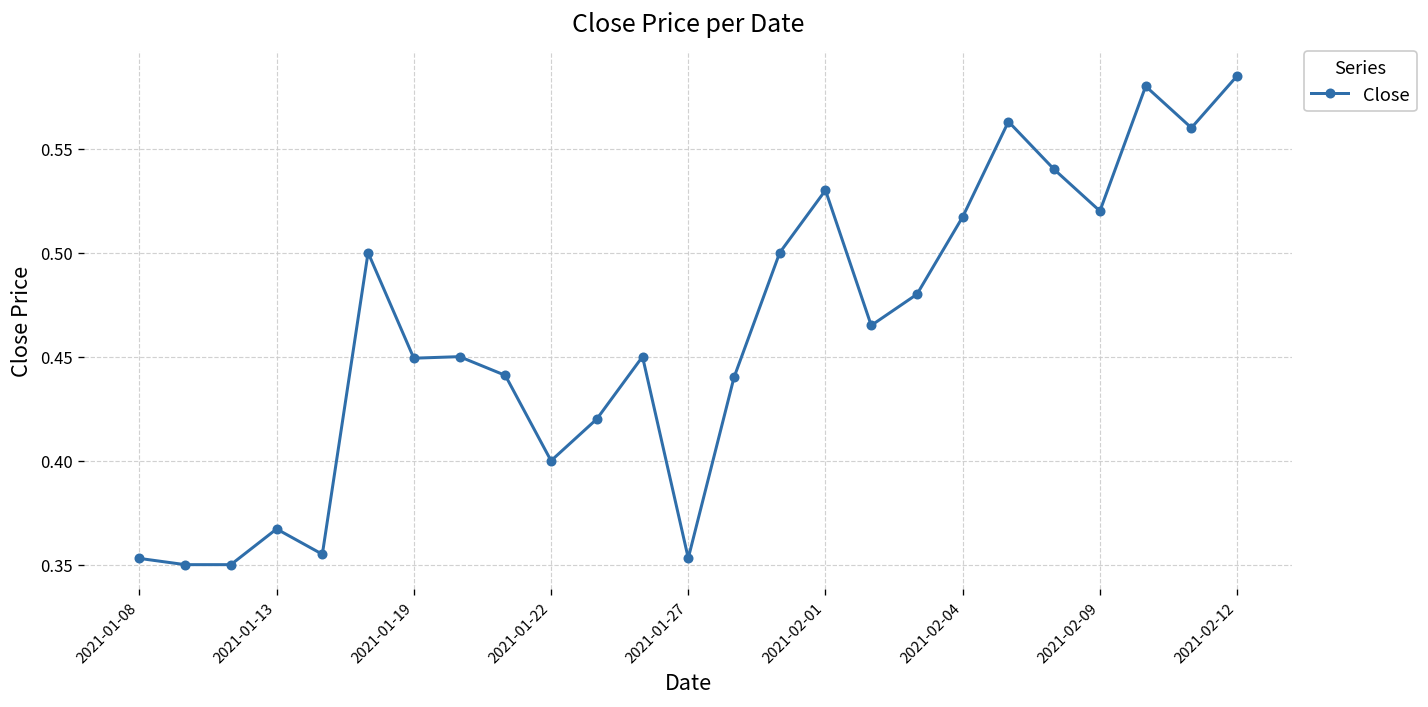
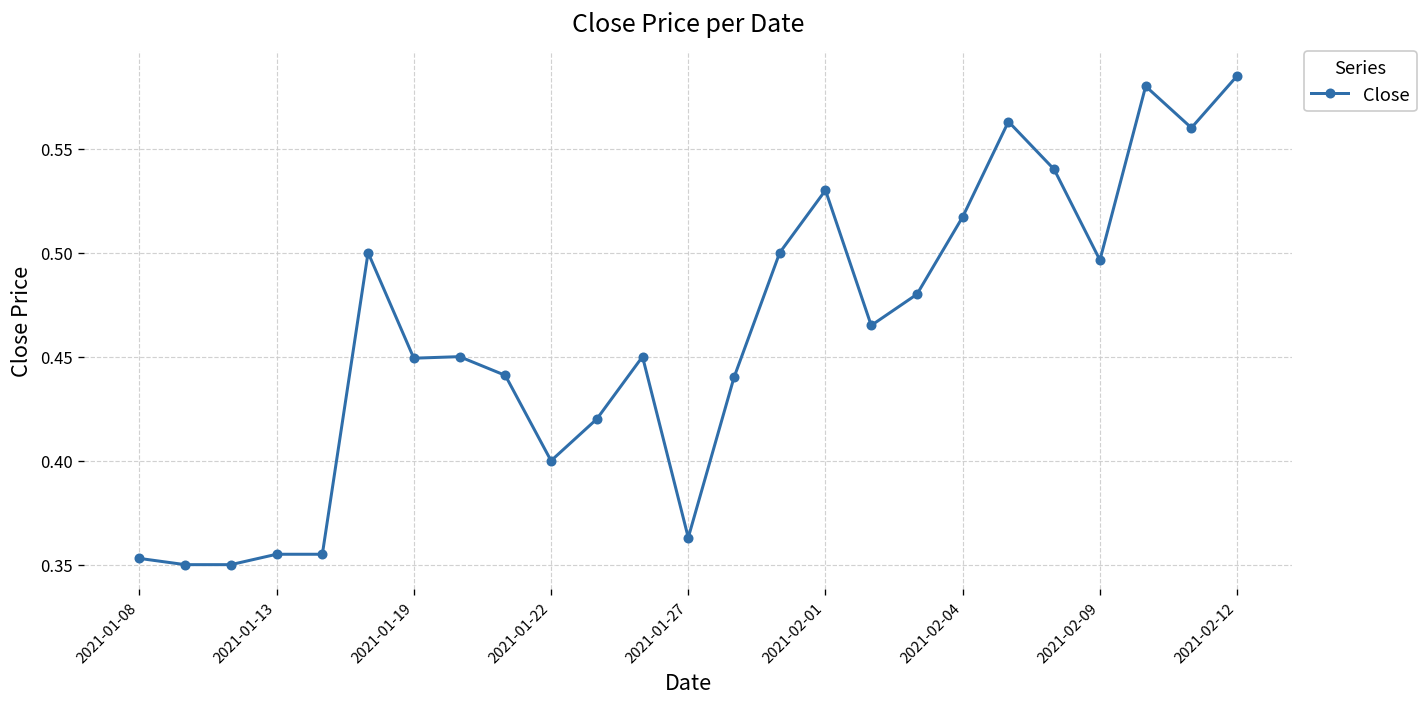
  {
    "2021-01-08": 0.353,
-   "2021-01-13": 0.367,
+   "2021-01-13": 0.355,
    "2021-01-19": 0.449,
    "2021-01-22": 0.400,
-   "2021-01-27": 0.353,
+   "2021-01-27": 0.363,
    "2021-02-01": 0.530,
    "2021-02-04": 0.517,
-   "2021-02-09": 0.520,
+   "2021-02-09": 0.496,
    "2021-02-12": 0.585
  }
